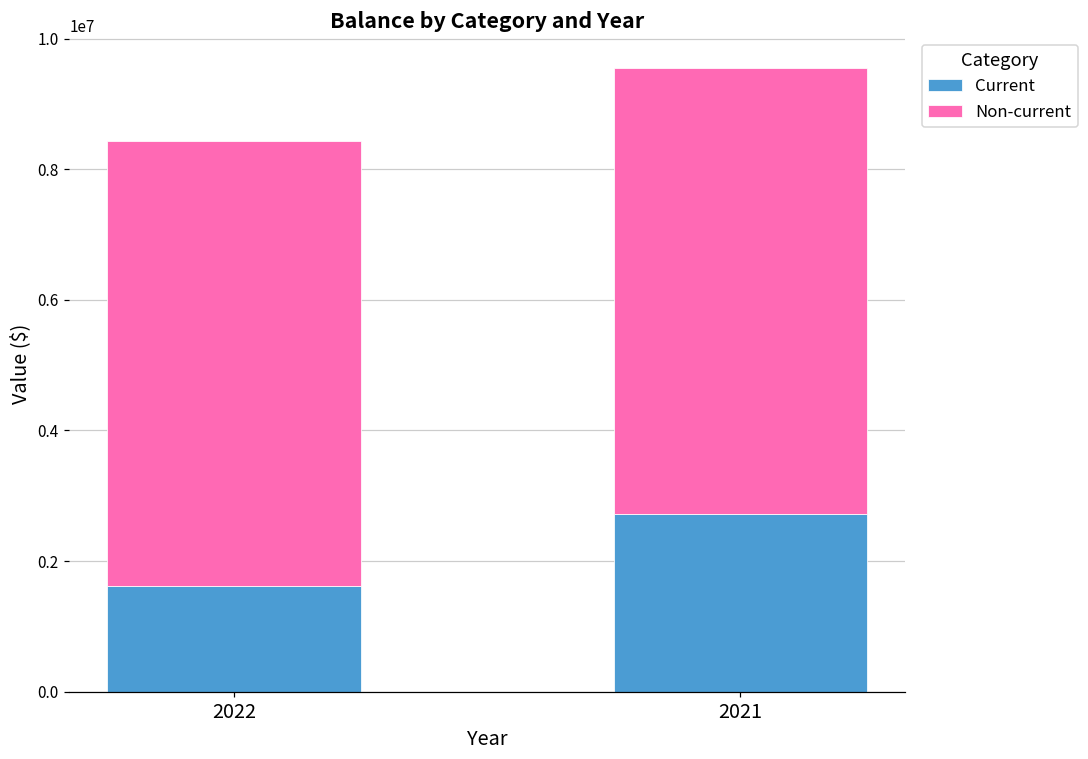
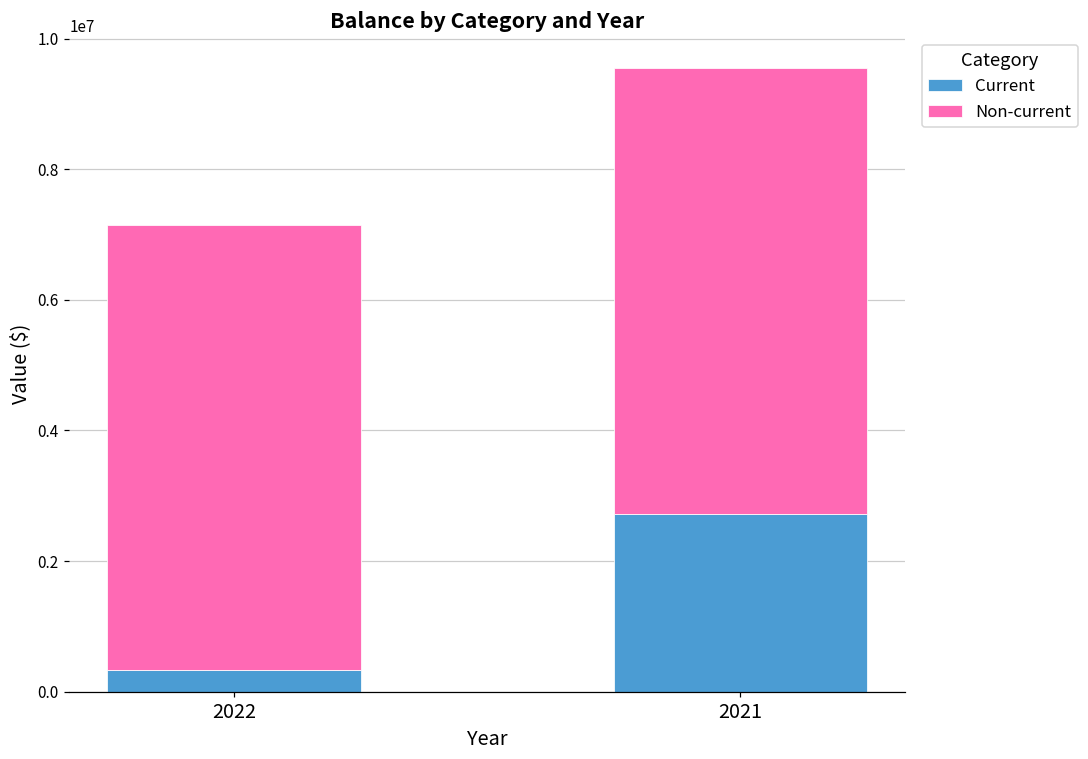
  {
    "Current": {
-     "2022": 1600000,
+     "2022": 300000,
      "2021": 2700000
    },
    "Non-current": {
      "2022": 6800000,
      "2021": 6800000
    }
  }
